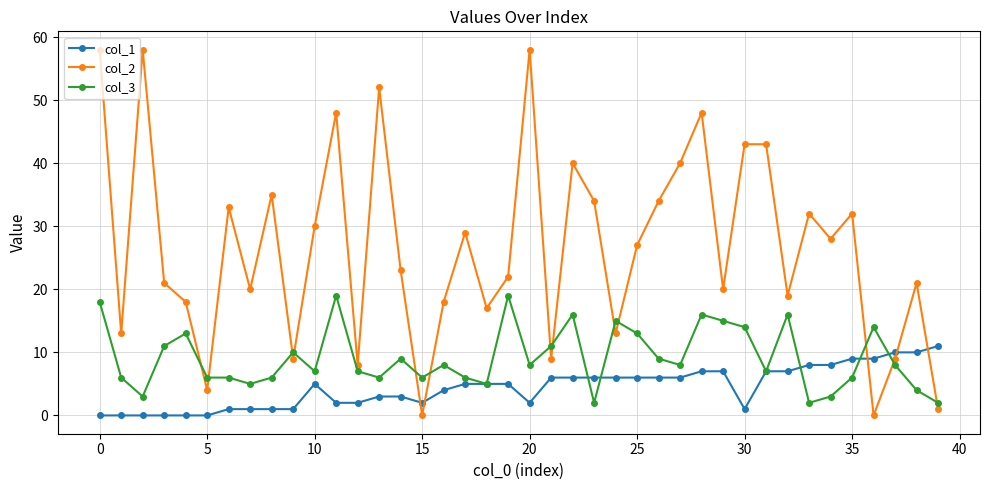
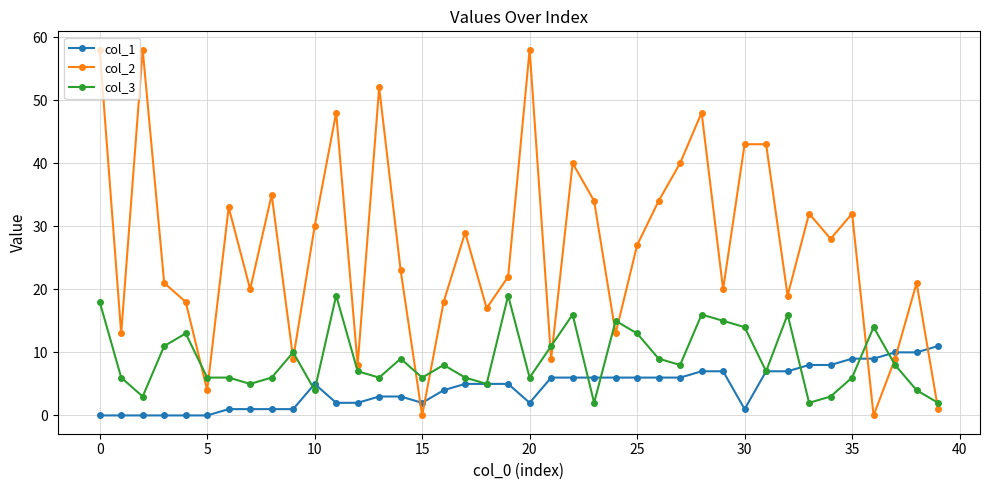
  {
    "col_1": {
      "0": 0,
      "5": 0,
      "10": 5,
      "15": 2,
      "20": 2,
      "25": 6,
      "30": 1,
      "35": 9
    },
    "col_2": {
      "5": 4,
      "10": 30,
      "15": 0,
      "20": 58,
      "25": 27,
      "30": 43,
      "35": 32
    },
    "col_3": {
      "0": 18,
      "5": 6,
-     "10": 7,
+     "10": 4,
      "15": 6,
-     "20": 8,
+     "20": 6,
      "25": 13,
      "30": 14,
      "35": 6
    }
  }
